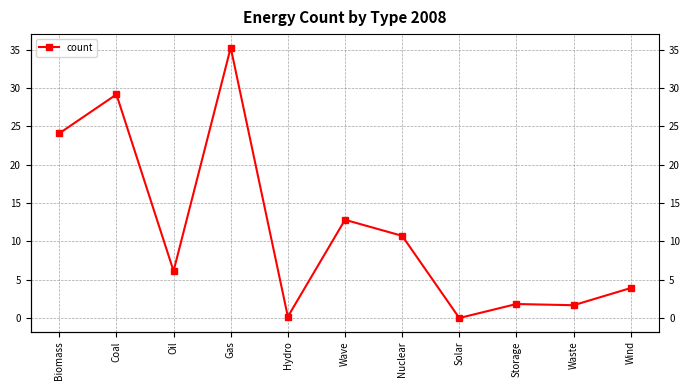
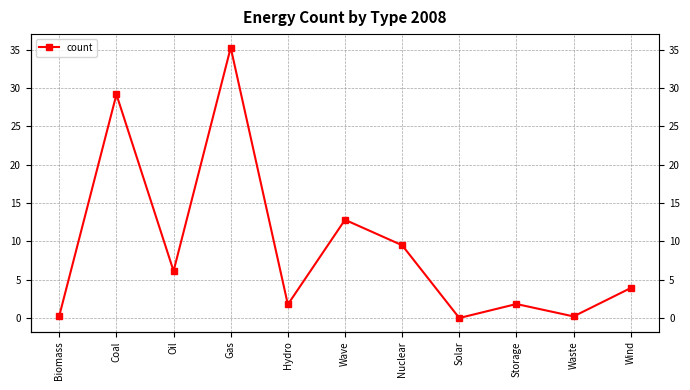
  {
-   "Biomass": 24,
+   "Biomass": 0,
    "Coal": 29,
    "Oil": 6,
    "Gas": 35,
-   "Hydro": 0,
+   "Hydro": 2,
    "Wave": 13,
-   "Nuclear": 11,
+   "Nuclear": 9,
    "Solar": 0,
    "Storage": 2,
-   "Waste": 2,
+   "Waste": 0,
    "Wind": 4
  }
